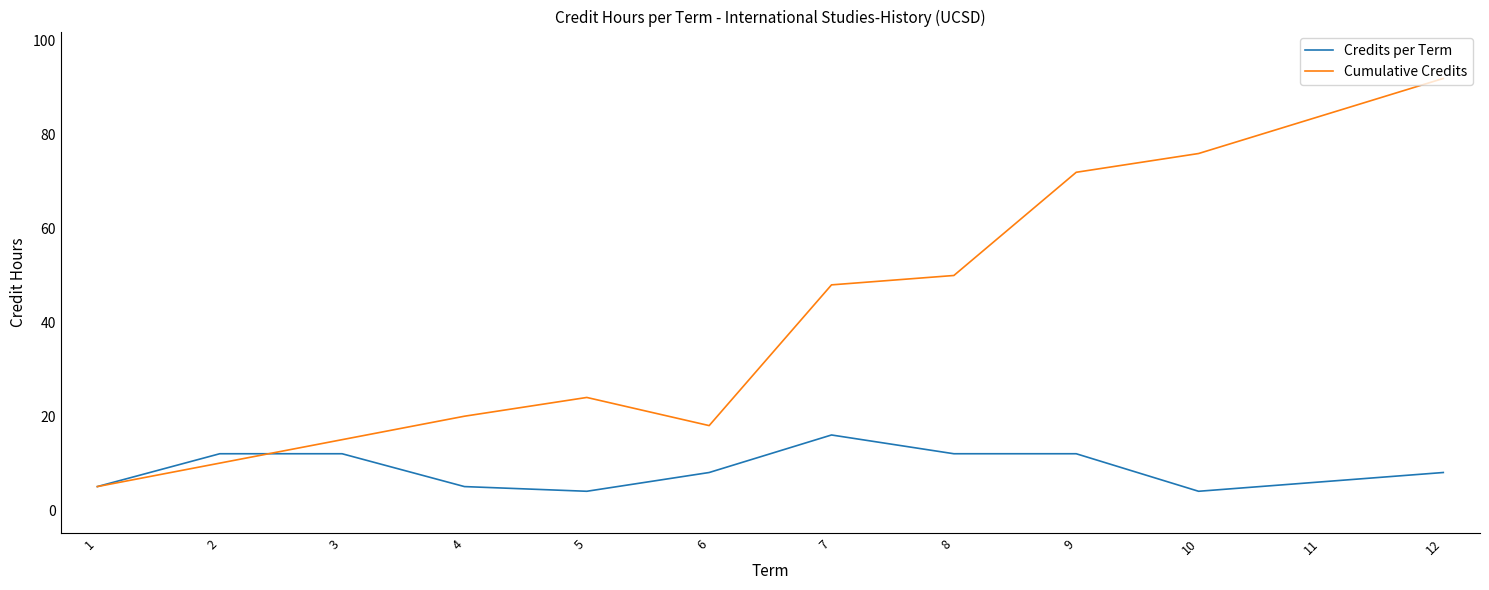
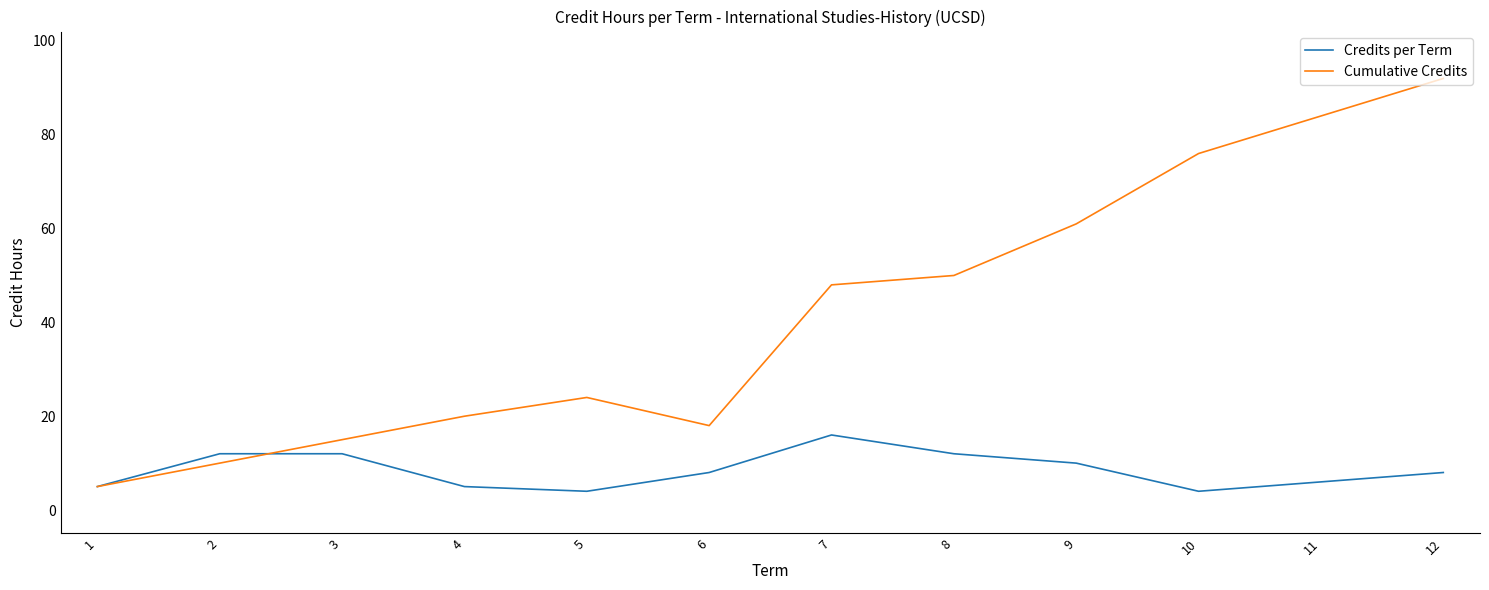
  {
    "Credits per Term": {
      "2": 12,
      "3": 12,
      "4": 5,
      "5": 4,
      "6": 8,
      "7": 16,
      "8": 12,
-     "9": 12,
+     "9": 10,
      "10": 4,
      "11": 6,
      "12": 8
    },
    "Cumulative Credits": {
      "2": 10,
      "3": 15,
      "4": 20,
      "5": 24,
      "6": 18,
      "7": 48,
      "8": 50,
-     "9": 72,
+     "9": 61,
      "10": 76,
      "11": 84
    }
  }
